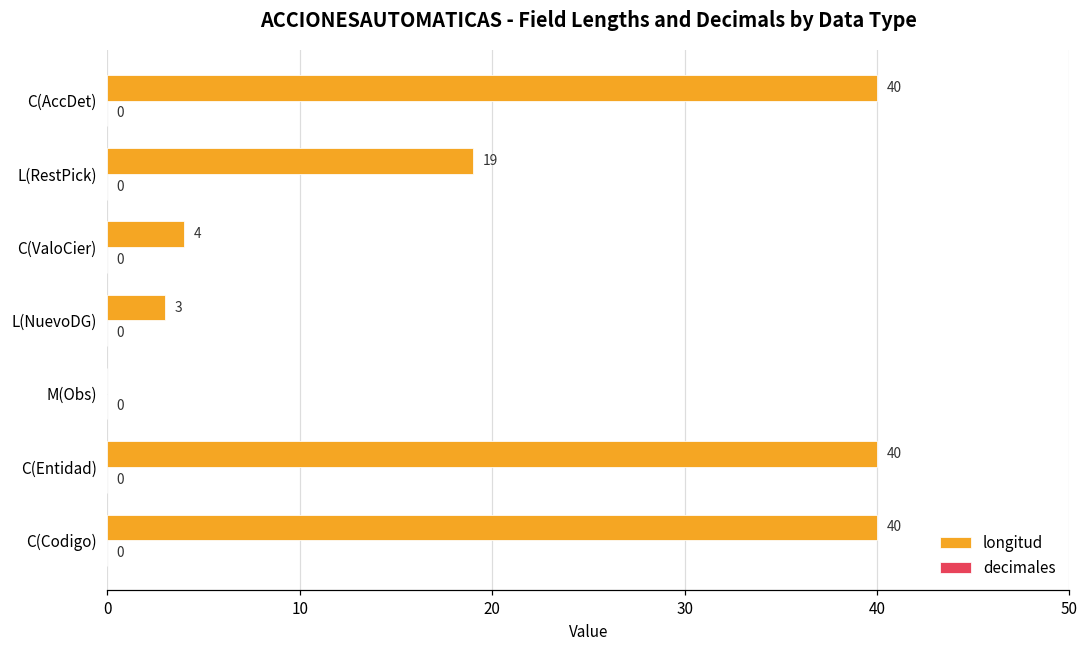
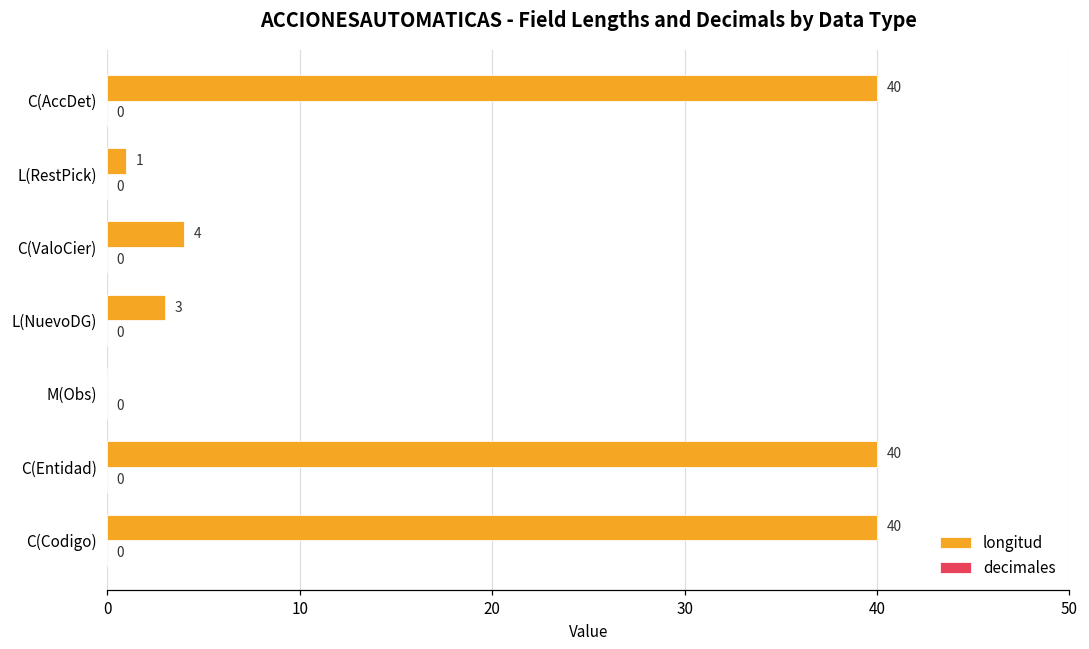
  {
    "longitud": {
      "C(AccDet)": 40,
-     "L(RestPick)": 19,
+     "L(RestPick)": 1,
      "C(ValoCier)": 4,
      "L(NuevoDG)": 3,
      "C(Entidad)": 40,
      "C(Codigo)": 40
    },
    "decimales": {
      "C(AccDet)": 0,
      "L(RestPick)": 0,
      "C(ValoCier)": 0,
      "L(NuevoDG)": 0,
      "M(Obs)": 0,
      "C(Entidad)": 0,
      "C(Codigo)": 0
    }
  }
